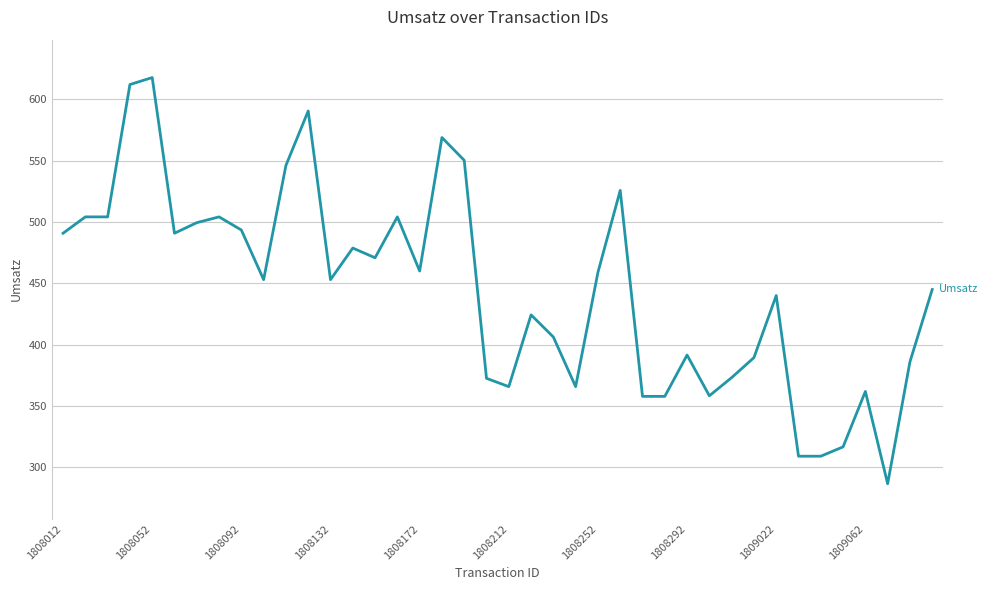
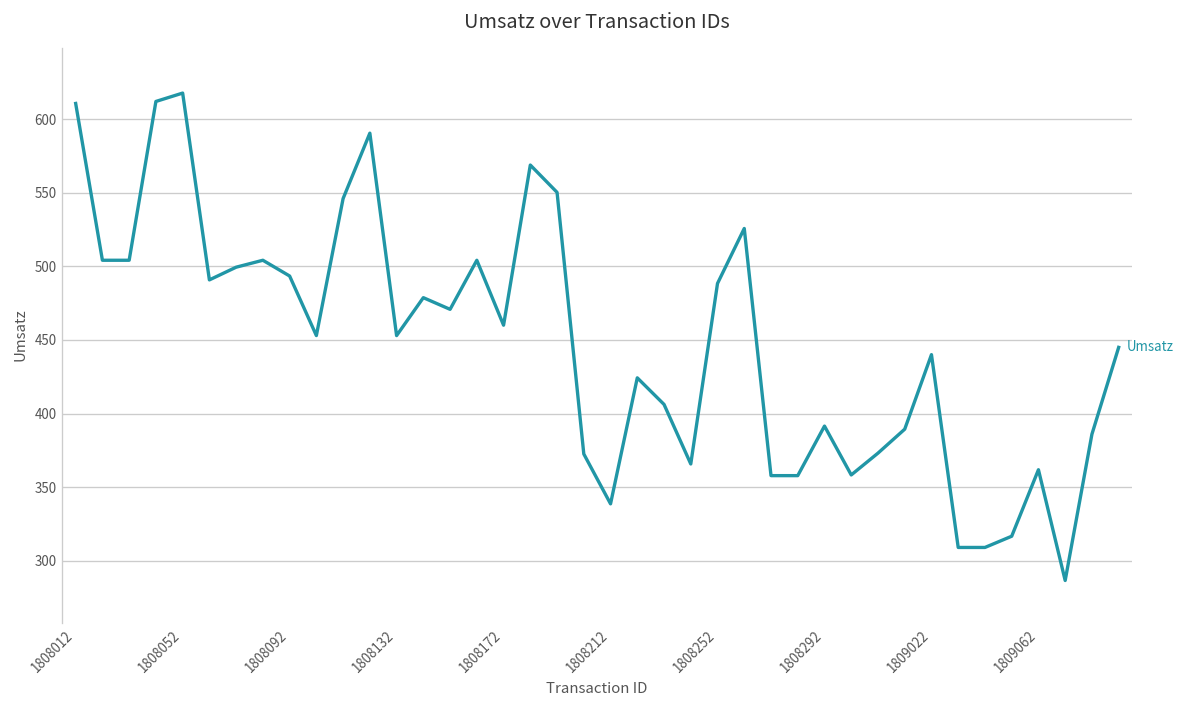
  {
-   "1808012": 491,
+   "1808012": 611,
    "1808052": 618,
    "1808092": 493,
    "1808132": 453,
    "1808172": 460,
-   "1808212": 366,
-   "1808252": 459,
+   "1808212": 339,
+   "1808252": 488,
    "1808292": 392,
    "1809022": 440,
    "1809062": 362
  }
